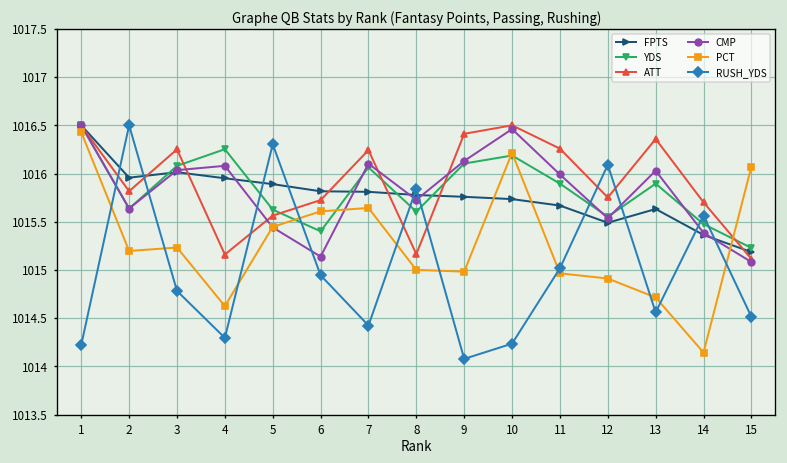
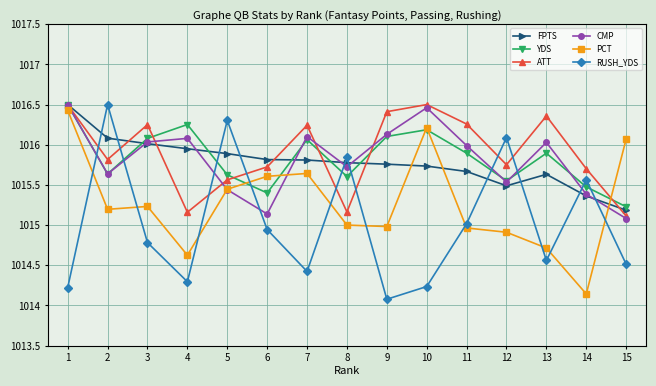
  {
    "FPTS": {
-     "2": 1016.0,
+     "2": 1016.1,
      "4": 1016.0,
      "5": 1015.9,
      "6": 1015.8,
      "7": 1015.8,
      "8": 1015.8,
      "9": 1015.8,
      "10": 1015.7,
      "11": 1015.7,
      "12": 1015.5,
      "13": 1015.6,
      "15": 1015.2
    },
    "YDS": {
      "3": 1016.1,
      "4": 1016.3,
      "5": 1015.6,
      "6": 1015.4,
      "7": 1016.1,
      "8": 1015.6,
      "11": 1015.9,
      "13": 1015.9,
      "14": 1015.5,
      "15": 1015.2
    },
    "ATT": {
      "2": 1015.8,
      "3": 1016.3,
      "4": 1015.2,
      "5": 1015.6,
      "6": 1015.7,
      "7": 1016.2,
      "8": 1015.2,
      "9": 1016.4,
      "10": 1016.5,
      "11": 1016.3,
      "12": 1015.8,
      "13": 1016.4,
      "14": 1015.7
    },
    "CMP": {
      "4": 1016.1,
      "6": 1015.1,
      "7": 1016.1,
      "8": 1015.7,
      "10": 1016.5,
      "11": 1016.0,
      "13": 1016.0
    },
    "PCT": {
      "1": 1016.4,
      "2": 1015.2,
      "3": 1015.2,
      "4": 1014.6,
      "6": 1015.6,
      "7": 1015.6,
      "8": 1015.0,
      "9": 1015.0,
      "11": 1015.0,
      "12": 1014.9,
      "13": 1014.7,
      "14": 1014.1,
      "15": 1016.1
    },
    "RUSH_YDS": {
      "1": 1014.2,
      "2": 1016.5,
      "3": 1014.8,
      "4": 1014.3,
      "5": 1016.3,
      "6": 1014.9,
      "7": 1014.4,
      "8": 1015.8,
      "9": 1014.1,
      "10": 1014.2,
      "11": 1015.0,
      "12": 1016.1,
      "13": 1014.6,
      "14": 1015.6,
      "15": 1014.5
    }
  }
